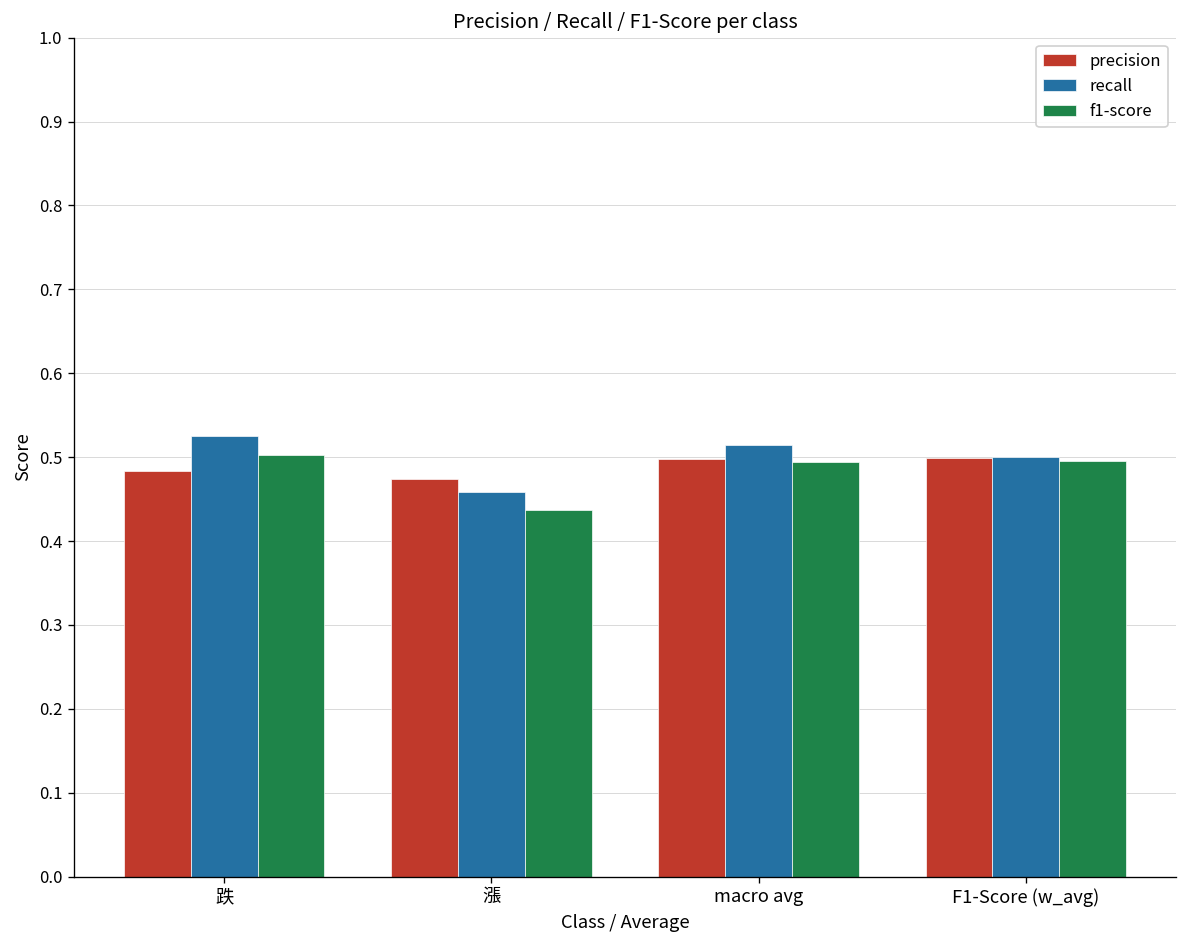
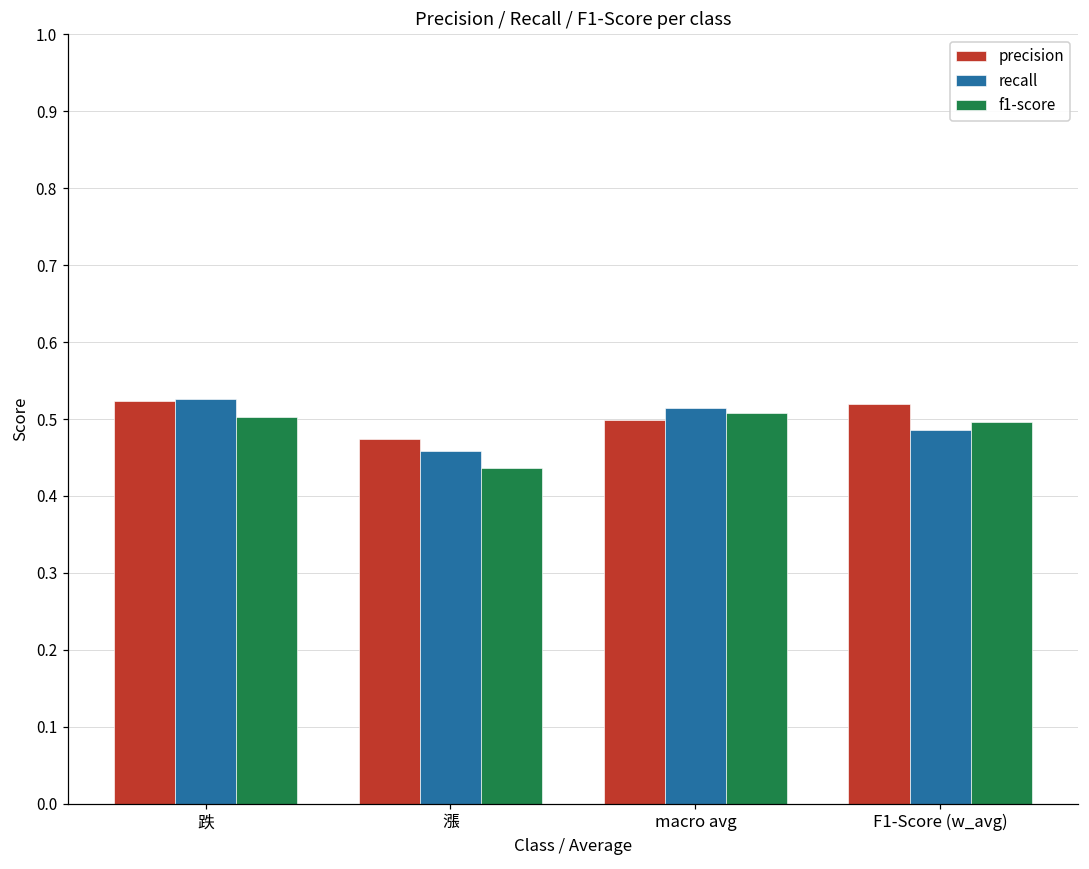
  {
    "precision": {
-     "跌": 0.48,
+     "跌": 0.52,
      "漲": 0.47,
      "macro avg": 0.50,
-     "F1-Score (w_avg)": 0.50
+     "F1-Score (w_avg)": 0.52
    },
    "recall": {
      "跌": 0.53,
      "漲": 0.46,
      "macro avg": 0.51,
-     "F1-Score (w_avg)": 0.50
+     "F1-Score (w_avg)": 0.49
    },
    "f1-score": {
      "跌": 0.50,
      "漲": 0.44,
-     "macro avg": 0.49,
+     "macro avg": 0.51,
      "F1-Score (w_avg)": 0.50
    }
  }
